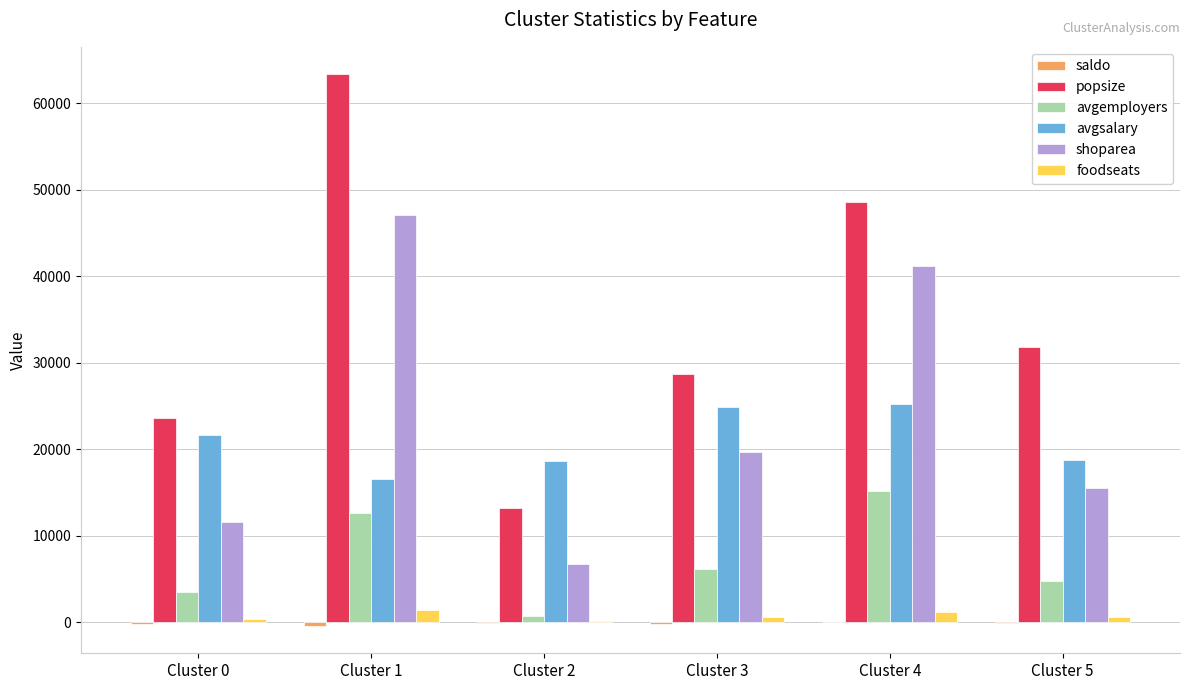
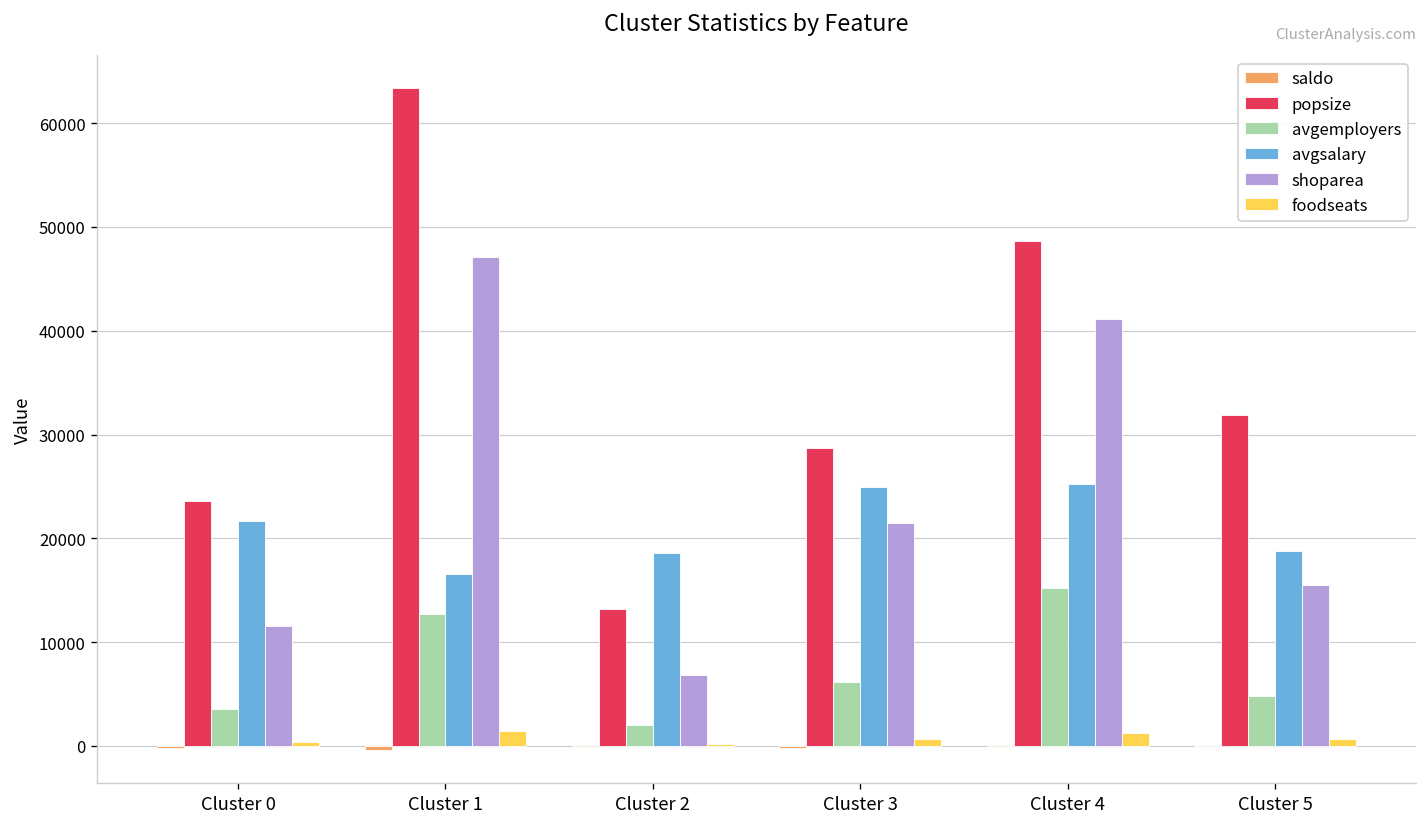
  {
    "popsize": {
      "Cluster 0": 24000,
      "Cluster 1": 63000,
      "Cluster 2": 13000,
      "Cluster 3": 29000,
      "Cluster 4": 49000,
      "Cluster 5": 32000
    },
    "avgemployers": {
      "Cluster 0": 4000,
      "Cluster 1": 13000,
-     "Cluster 2": 1000,
+     "Cluster 2": 2000,
      "Cluster 3": 6000,
      "Cluster 4": 15000,
      "Cluster 5": 5000
    },
    "avgsalary": {
      "Cluster 0": 22000,
      "Cluster 1": 17000,
      "Cluster 2": 19000,
      "Cluster 3": 25000,
      "Cluster 4": 25000,
      "Cluster 5": 19000
    },
    "shoparea": {
      "Cluster 0": 12000,
      "Cluster 1": 47000,
      "Cluster 2": 7000,
-     "Cluster 3": 20000,
+     "Cluster 3": 21000,
      "Cluster 4": 41000,
      "Cluster 5": 15000
    }
  }
